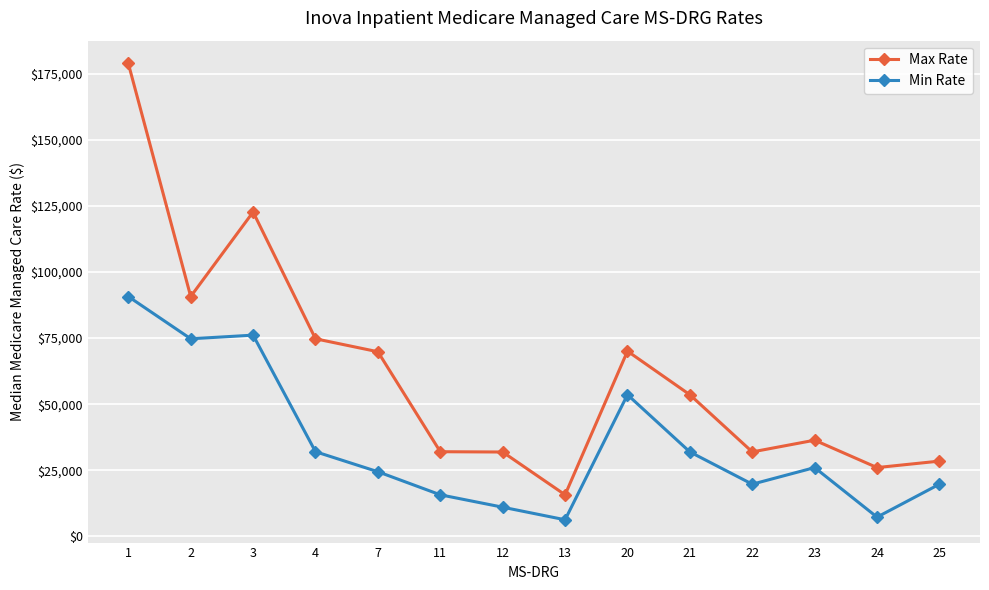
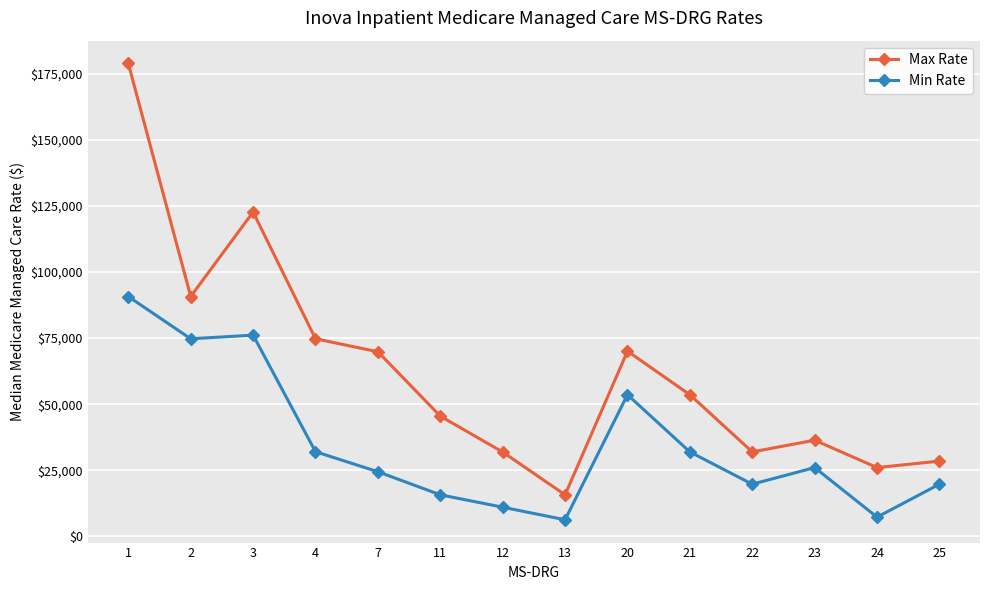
  {
    "Max Rate": {
      "1": "$179,000",
      "2": "$91,000",
      "3": "$123,000",
      "4": "$75,000",
      "7": "$70,000",
-     "11": "$32,000",
+     "11": "$45,000",
      "12": "$32,000",
      "13": "$16,000",
      "20": "$70,000",
      "21": "$54,000",
      "22": "$32,000",
      "23": "$36,000",
      "24": "$26,000",
      "25": "$28,000"
    },
    "Min Rate": {
      "1": "$91,000",
      "2": "$75,000",
      "3": "$76,000",
      "4": "$32,000",
      "7": "$24,000",
      "11": "$16,000",
      "12": "$11,000",
      "13": "$6,000",
      "20": "$54,000",
      "21": "$32,000",
      "22": "$20,000",
      "23": "$26,000",
      "24": "$7,000",
      "25": "$20,000"
    }
  }
